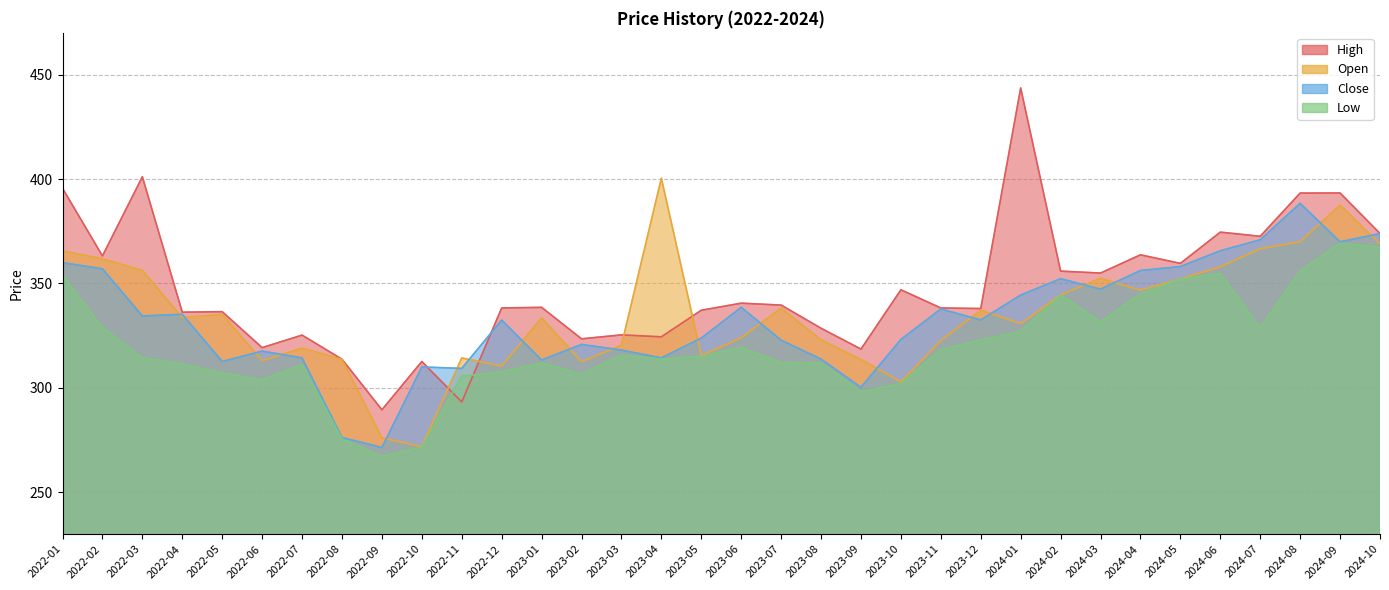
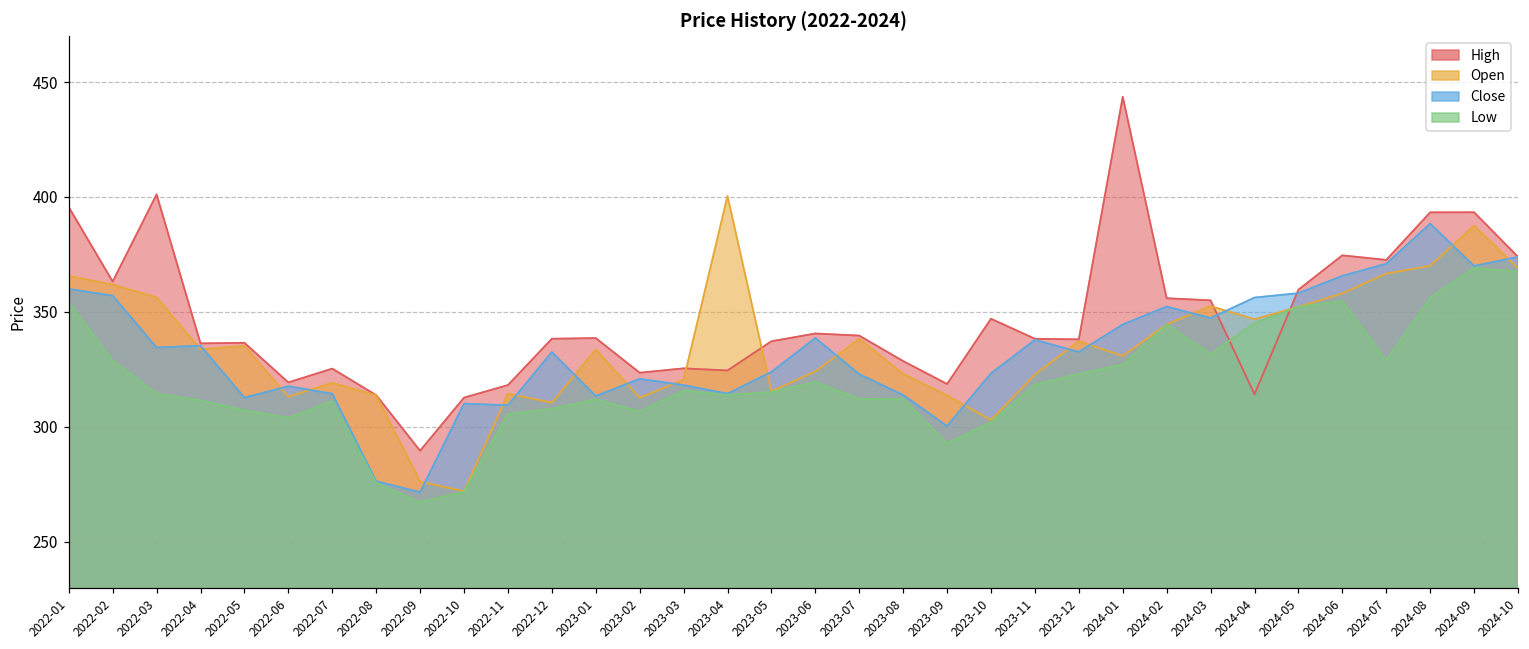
  {
    "High": {
      "2022-01": 396,
      "2022-02": 363,
      "2022-03": 401,
      "2022-05": 337,
      "2022-06": 319,
      "2022-07": 325,
      "2022-09": 290,
      "2022-10": 313,
-     "2022-11": 293,
+     "2022-11": 318,
      "2022-12": 338,
      "2023-01": 339,
      "2023-02": 324,
      "2023-03": 325,
      "2023-04": 324,
      "2023-05": 337,
      "2023-06": 341,
      "2023-07": 340,
      "2023-08": 329,
      "2023-09": 319,
      "2023-10": 347,
      "2024-01": 444,
      "2024-02": 356,
      "2024-03": 355,
-     "2024-04": 364,
+     "2024-04": 314,
      "2024-05": 360,
      "2024-06": 375,
      "2024-07": 373,
      "2024-08": 393,
      "2024-09": 393
    },
    "Open": {
      "2022-01": 366,
      "2022-02": 362,
      "2022-03": 356,
      "2022-04": 334,
      "2022-05": 335,
      "2022-06": 313,
      "2022-07": 319,
      "2022-09": 276,
      "2022-11": 314,
      "2022-12": 311,
      "2023-01": 334,
      "2023-02": 313,
      "2023-03": 320,
      "2023-04": 400,
      "2023-06": 324,
      "2023-07": 338,
      "2023-08": 323,
      "2023-09": 314,
      "2023-11": 323,
      "2024-01": 331,
      "2024-03": 352,
      "2024-04": 347,
      "2024-06": 358,
      "2024-07": 367,
      "2024-08": 370,
      "2024-09": 387,
      "2024-10": 369
    },
    "Close": {
      "2022-01": 360,
      "2022-02": 357,
      "2022-03": 334,
      "2022-05": 313,
      "2022-06": 318,
      "2022-07": 314,
      "2022-09": 271,
      "2022-10": 310,
      "2022-11": 309,
      "2022-12": 332,
      "2023-01": 313,
      "2023-02": 321,
      "2023-03": 318,
      "2023-05": 324,
      "2023-06": 339,
      "2023-07": 323,
      "2023-08": 314,
      "2023-09": 300,
      "2023-10": 323,
      "2023-12": 333,
      "2024-01": 344,
      "2024-02": 352,
      "2024-03": 347,
      "2024-04": 356,
      "2024-05": 358,
      "2024-06": 366,
      "2024-07": 371,
      "2024-08": 388
    },
    "Low": {
      "2022-01": 354,
      "2022-02": 329,
      "2022-03": 314,
      "2022-04": 311,
      "2022-05": 307,
      "2022-06": 304,
      "2022-07": 311,
      "2022-09": 267,
      "2022-11": 306,
      "2022-12": 308,
      "2023-01": 312,
      "2023-02": 307,
      "2023-03": 316,
      "2023-06": 319,
      "2023-07": 312,
      "2023-08": 312,
-     "2023-09": 298,
+     "2023-09": 293,
      "2023-11": 318,
      "2023-12": 323,
      "2024-01": 327,
      "2024-03": 332,
      "2024-04": 345,
      "2024-06": 355,
      "2024-07": 329,
      "2024-08": 356,
      "2024-10": 367
    }
  }
